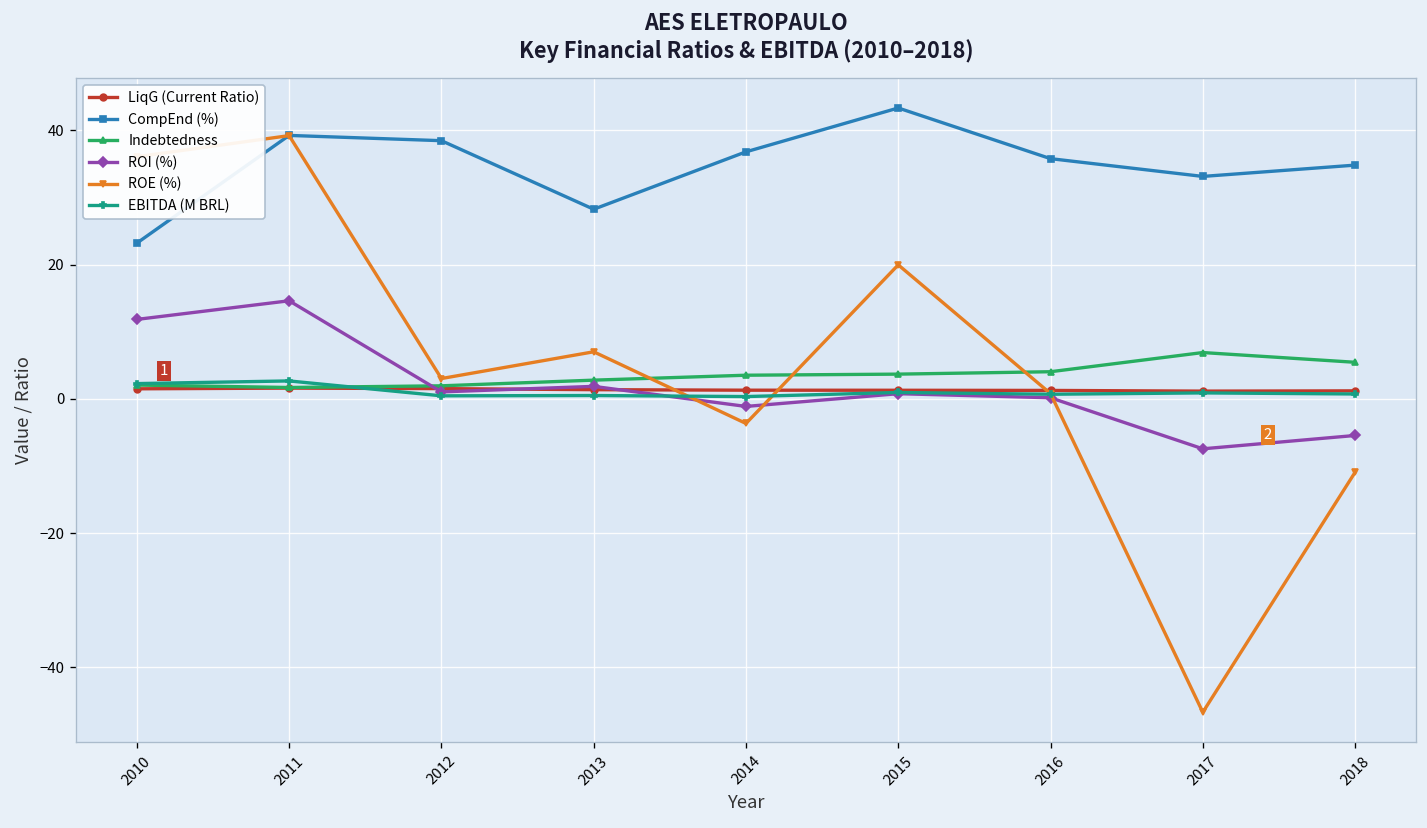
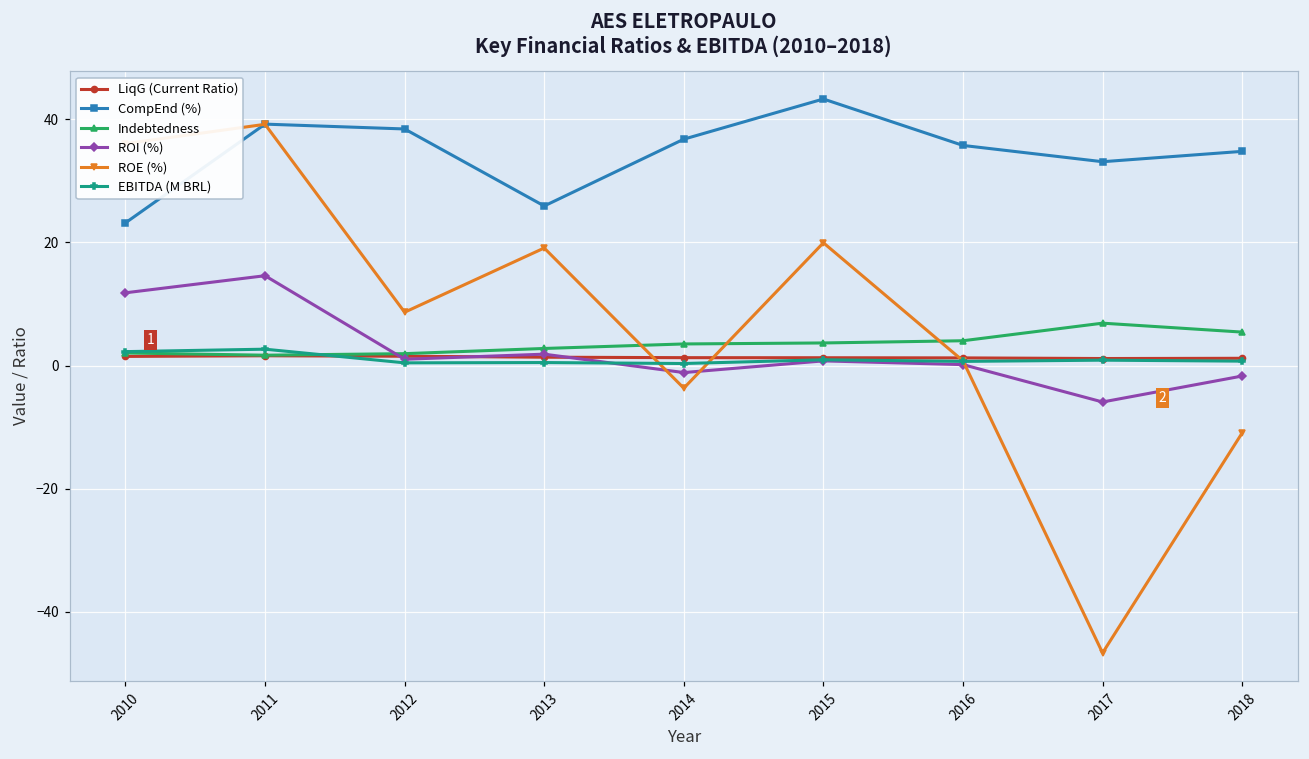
  {
    "LiqG (Current Ratio)": {
      "2013": 1,
      "2014": 1,
      "2016": 1,
      "2018": 1
    },
    "CompEnd (%)": {
      "2010": 23,
      "2012": 38,
-     "2013": 28,
+     "2013": 26,
      "2014": 37,
      "2015": 43,
      "2016": 36,
      "2017": 33,
      "2018": 35
    },
    "ROI (%)": {
      "2010": 12,
      "2011": 15,
      "2012": 1,
      "2013": 2,
      "2014": -1,
      "2016": 0,
-     "2017": -7,
-     "2018": -5
+     "2017": -6,
+     "2018": -2
    },
    "ROE (%)": {
-     "2012": 3,
-     "2013": 7,
+     "2012": 9,
+     "2013": 19,
      "2014": -4,
      "2015": 20,
      "2017": -47,
      "2018": -11
    }
  }
